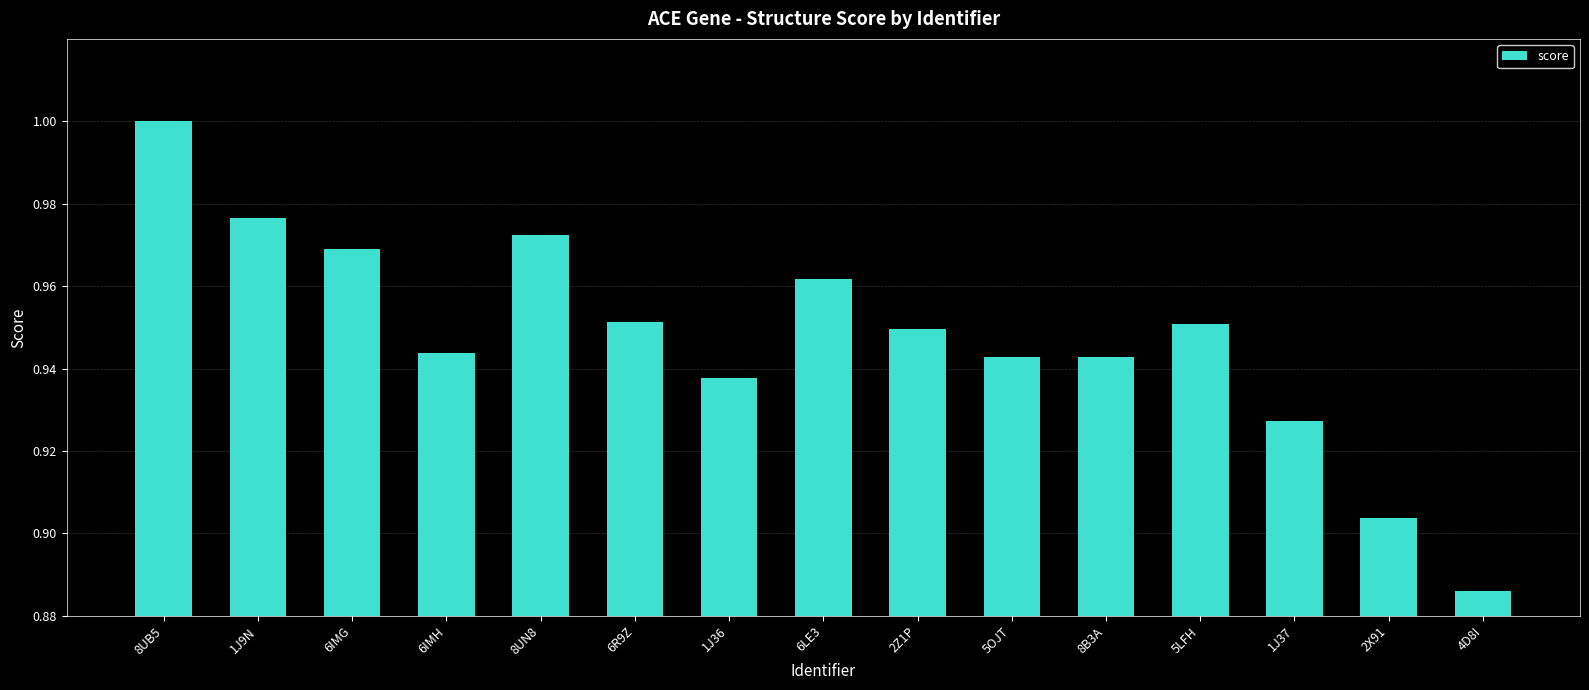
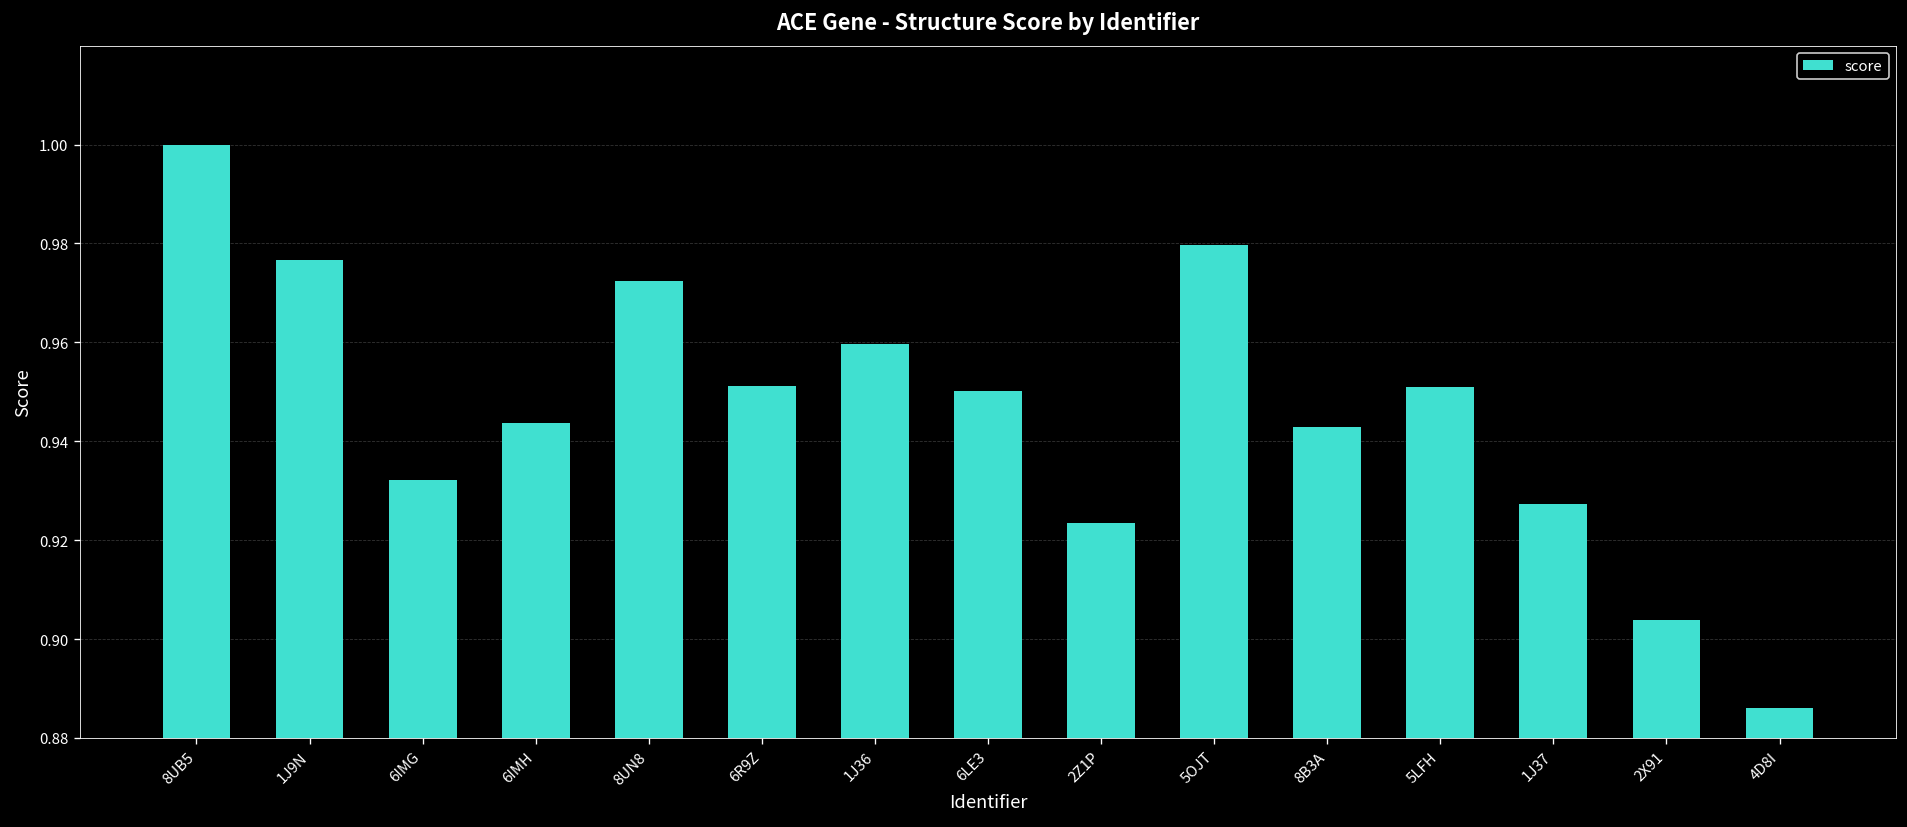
  {
    "8UB5": 1.000,
    "1J9N": 0.977,
-   "6IMG": 0.969,
+   "6IMG": 0.932,
    "6IMH": 0.944,
    "8UN8": 0.972,
    "6R9Z": 0.951,
-   "1J36": 0.938,
-   "6LE3": 0.962,
-   "2Z1P": 0.949,
-   "5OJT": 0.943,
+   "1J36": 0.960,
+   "6LE3": 0.950,
+   "2Z1P": 0.923,
+   "5OJT": 0.980,
    "8B3A": 0.943,
    "5LFH": 0.951,
    "1J37": 0.927,
    "2X91": 0.904,
    "4D8I": 0.886
  }
